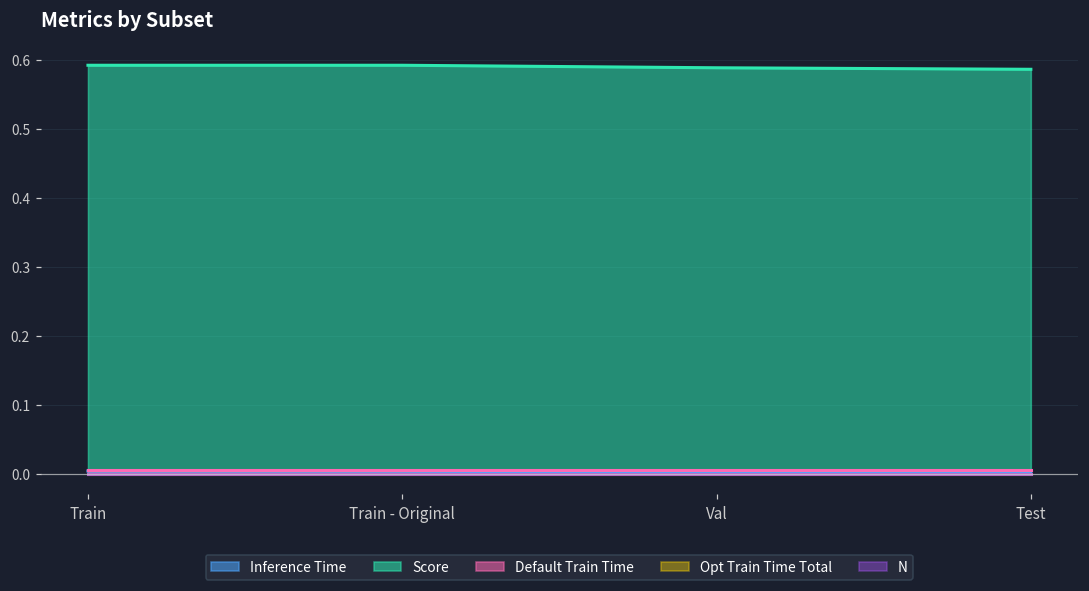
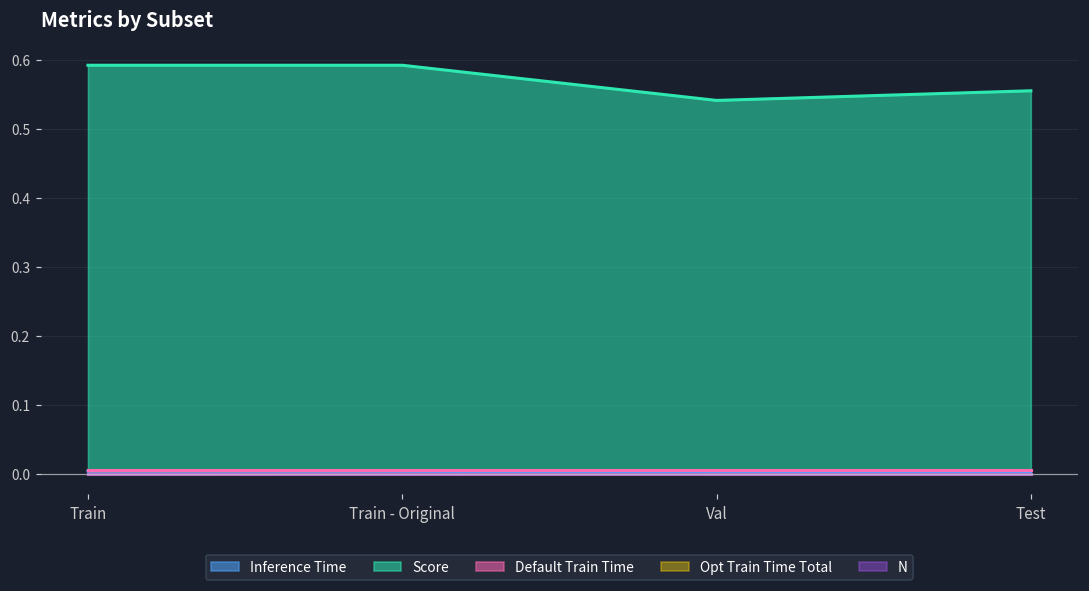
  {
    "Score": {
      "Train": 0.59,
      "Train - Original": 0.59,
-     "Val": 0.59,
-     "Test": 0.59
+     "Val": 0.54,
+     "Test": 0.55
    },
    "Default Train Time": {
      "Val": 0.01,
      "Test": 0.01
    }
  }
